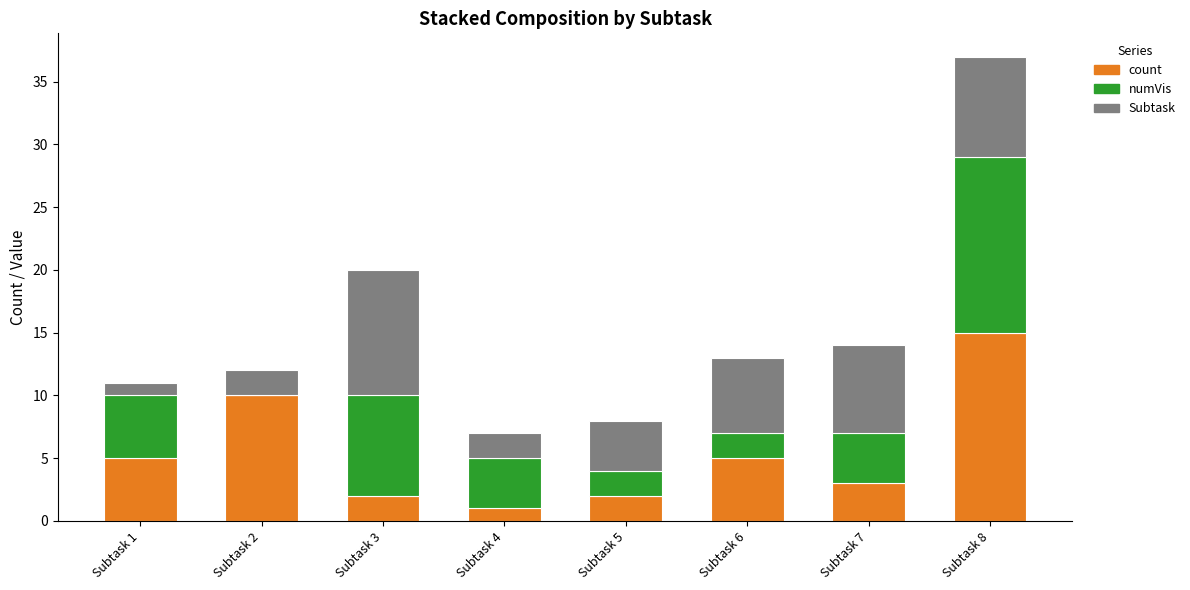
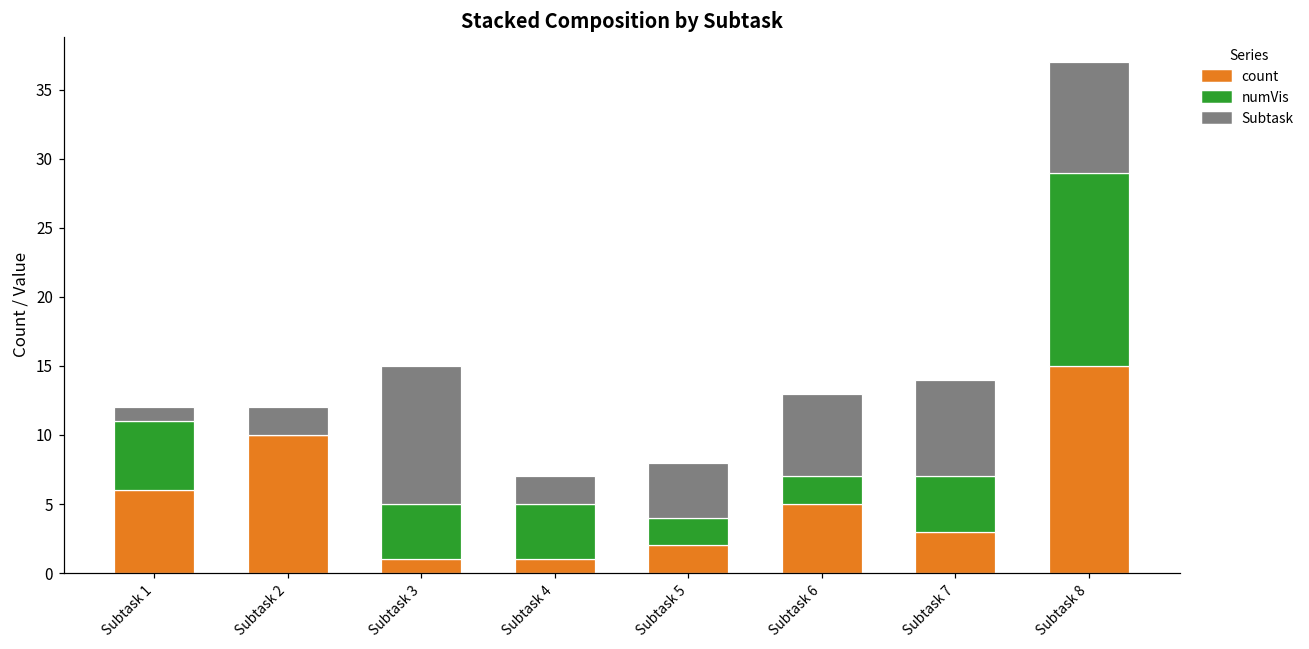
  {
    "count": {
-     "Subtask 1": 5,
+     "Subtask 1": 6,
      "Subtask 2": 10,
-     "Subtask 3": 2,
+     "Subtask 3": 1,
      "Subtask 4": 1,
      "Subtask 5": 2,
      "Subtask 6": 5,
      "Subtask 7": 3,
      "Subtask 8": 15
    },
    "numVis": {
      "Subtask 1": 5,
      "Subtask 2": 0,
-     "Subtask 3": 8,
+     "Subtask 3": 4,
      "Subtask 4": 4,
      "Subtask 5": 2,
      "Subtask 6": 2,
      "Subtask 7": 4,
      "Subtask 8": 14
    },
    "Subtask": {
      "Subtask 1": 1,
      "Subtask 2": 2,
      "Subtask 3": 10,
      "Subtask 4": 2,
      "Subtask 5": 4,
      "Subtask 6": 6,
      "Subtask 7": 7,
      "Subtask 8": 8
    }
  }
